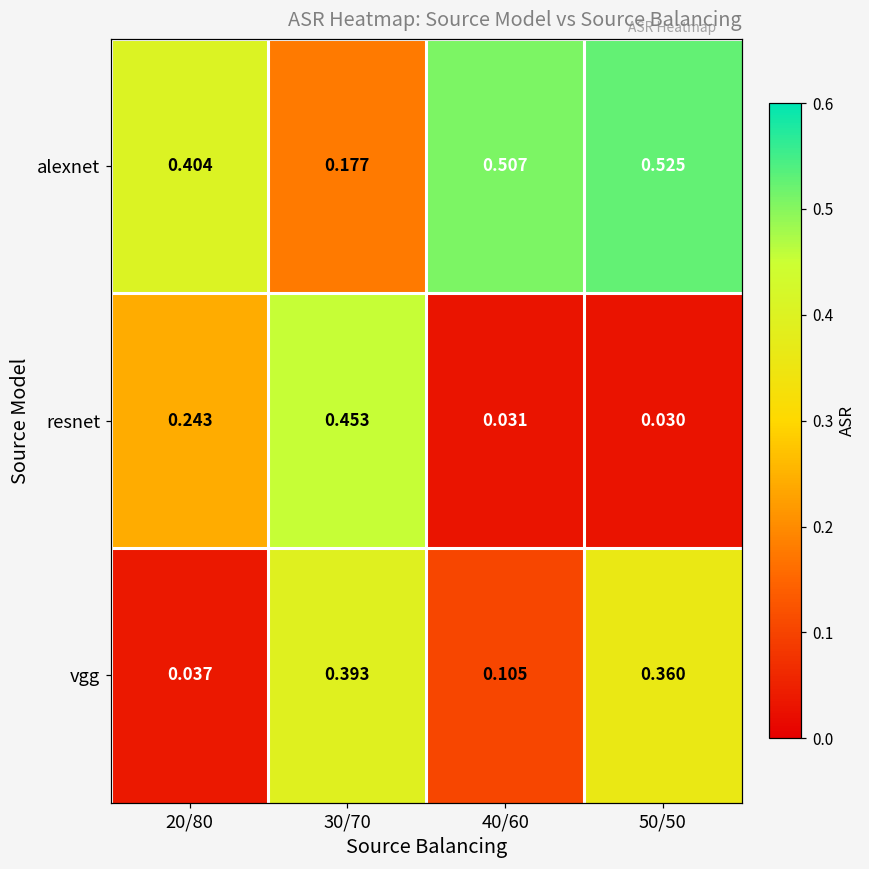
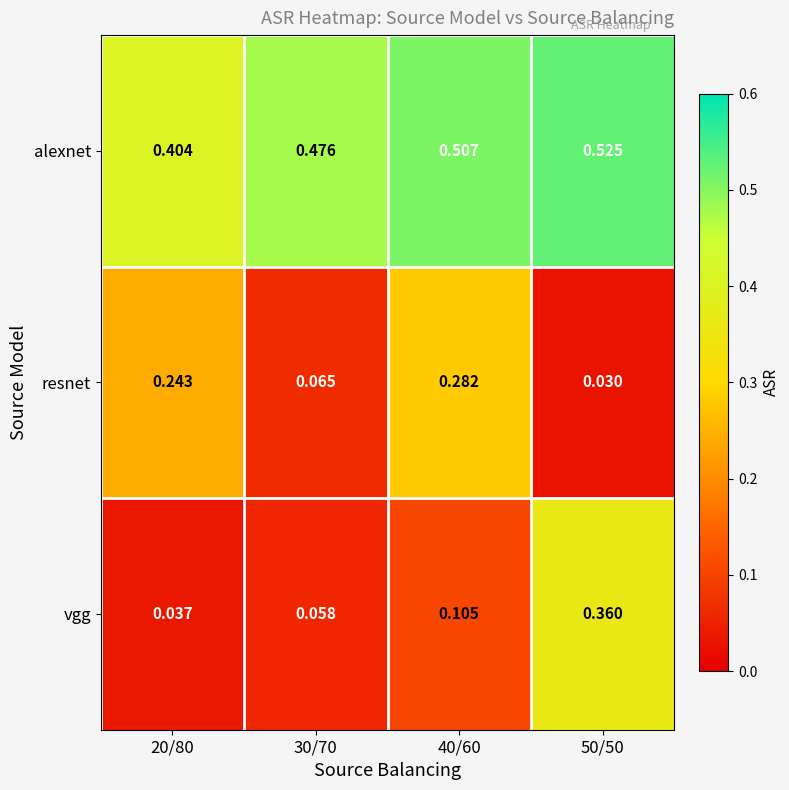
  {
    "alexnet": {
      "20/80": 0.404,
-     "30/70": 0.177,
+     "30/70": 0.476,
      "40/60": 0.507,
      "50/50": 0.525
    },
    "resnet": {
      "20/80": 0.243,
-     "30/70": 0.453,
-     "40/60": 0.031,
+     "30/70": 0.065,
+     "40/60": 0.282,
      "50/50": 0.030
    },
    "vgg": {
      "20/80": 0.037,
-     "30/70": 0.393,
+     "30/70": 0.058,
      "40/60": 0.105,
      "50/50": 0.360
    }
  }
